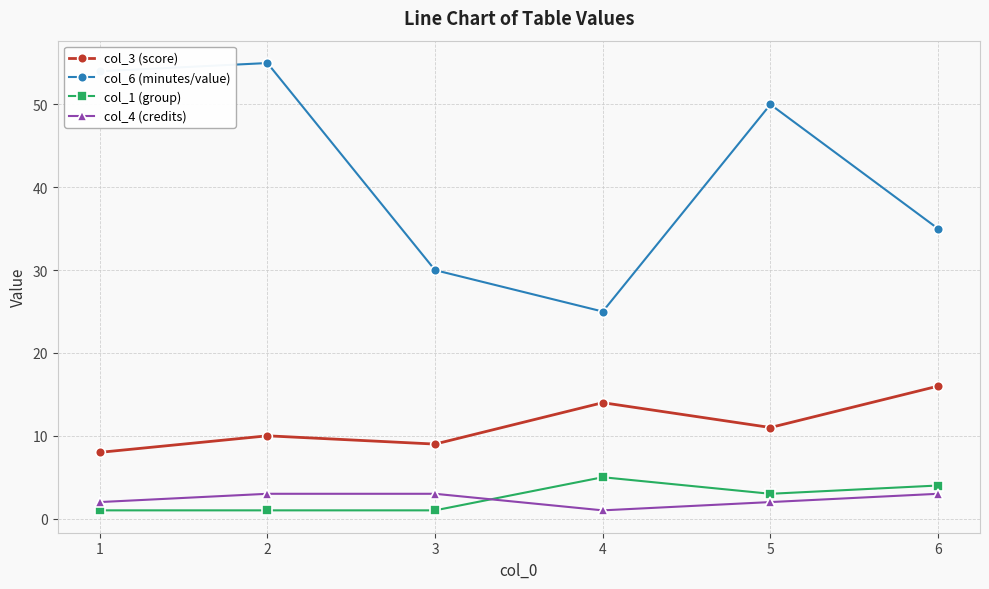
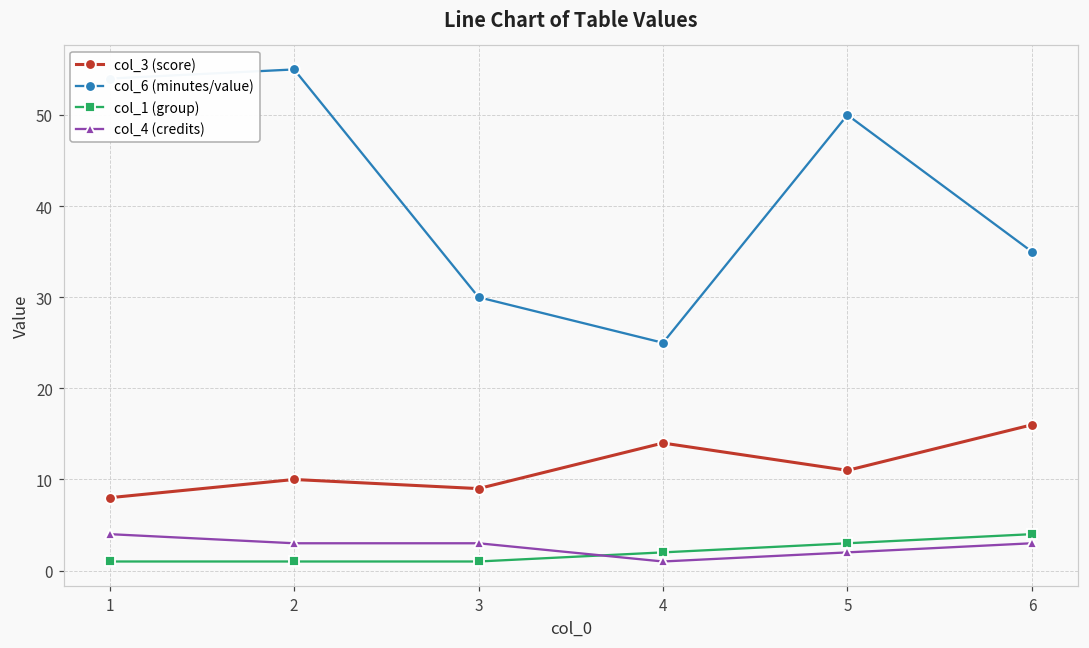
  {
    "col_3 (score)": {
      "1": 8,
      "2": 10,
      "3": 9,
      "4": 14,
      "5": 11,
      "6": 16
    },
    "col_6 (minutes/value)": {
      "2": 55,
      "3": 30,
      "4": 25,
      "5": 50,
      "6": 35
    },
    "col_1 (group)": {
      "1": 1,
      "2": 1,
      "3": 1,
-     "4": 5,
+     "4": 2,
      "5": 3,
      "6": 4
    },
    "col_4 (credits)": {
-     "1": 2,
+     "1": 4,
      "2": 3,
      "3": 3,
      "4": 1,
      "5": 2,
      "6": 3
    }
  }
